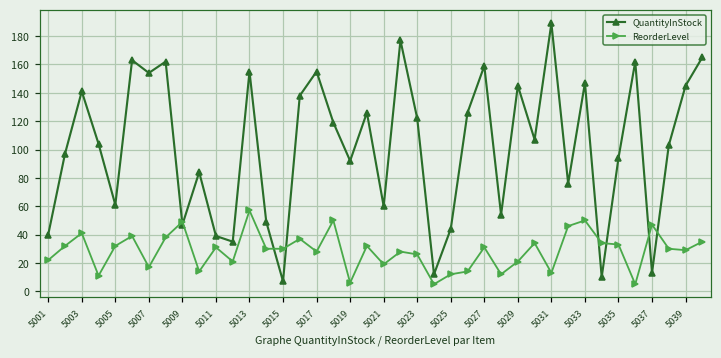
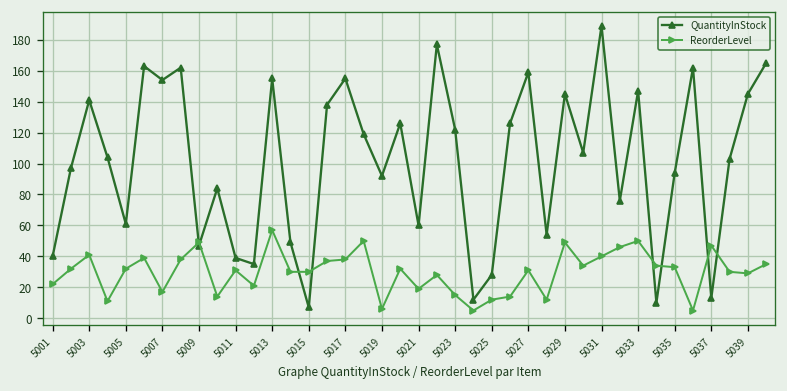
  {
    "QuantityInStock": {
      "5001": 40,
      "5003": 141,
      "5005": 61,
      "5007": 154,
      "5009": 47,
      "5011": 39,
      "5013": 155,
      "5015": 7,
      "5017": 155,
      "5019": 92,
      "5021": 60,
      "5023": 122,
-     "5025": 44,
+     "5025": 28,
      "5027": 159,
      "5029": 145,
      "5031": 189,
      "5033": 147,
      "5035": 94,
      "5037": 13,
      "5039": 145
    },
    "ReorderLevel": {
      "5001": 22,
      "5003": 41,
      "5005": 32,
      "5007": 17,
      "5009": 49,
      "5011": 31,
      "5013": 57,
      "5015": 30,
-     "5017": 28,
+     "5017": 38,
      "5019": 6,
      "5021": 19,
-     "5023": 26,
+     "5023": 15,
      "5025": 12,
      "5027": 31,
-     "5029": 21,
-     "5031": 13,
+     "5029": 49,
+     "5031": 40,
      "5033": 50,
      "5035": 33,
      "5037": 47,
      "5039": 29
    }
  }
